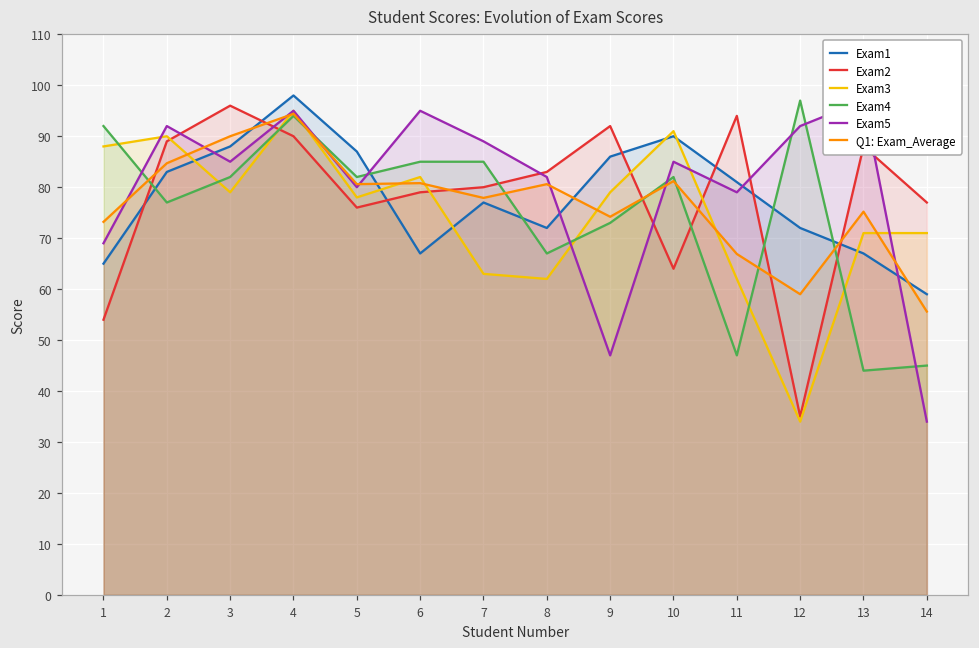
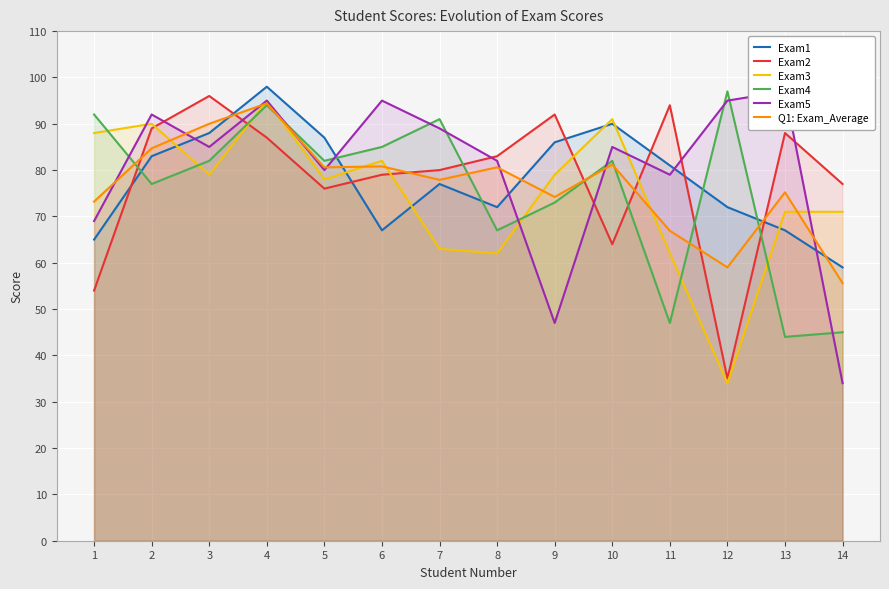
  {
    "Exam1": {
      "1": 65,
      "2": 83,
      "3": 88,
      "4": 98,
      "5": 87,
      "6": 67,
      "7": 77,
      "8": 72,
      "9": 86,
      "10": 90,
      "11": 81,
      "12": 72,
      "13": 67,
      "14": 59
    },
    "Exam2": {
      "1": 54,
      "2": 89,
      "3": 96,
-     "4": 90,
+     "4": 87,
      "5": 76,
      "6": 79,
      "7": 80,
      "8": 83,
      "9": 92,
      "10": 64,
      "11": 94,
      "12": 35,
      "13": 88,
      "14": 77
    },
    "Exam4": {
      "1": 92,
      "2": 77,
      "3": 82,
      "5": 82,
      "6": 85,
-     "7": 85,
+     "7": 91,
      "8": 67,
      "9": 73,
      "10": 82,
      "11": 47,
      "12": 97,
      "13": 44,
      "14": 45
    },
    "Exam5": {
      "1": 69,
      "2": 92,
      "3": 85,
      "5": 80,
      "6": 95,
      "7": 89,
      "8": 82,
      "9": 47,
      "10": 85,
      "11": 79,
-     "12": 92,
+     "12": 95,
      "14": 34
    }
  }
